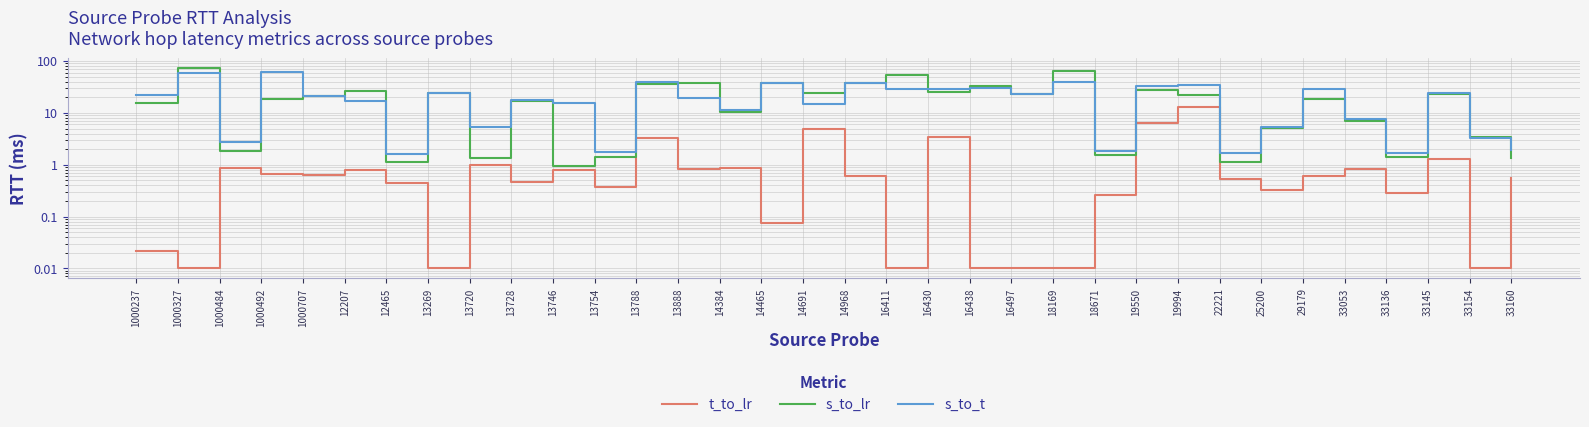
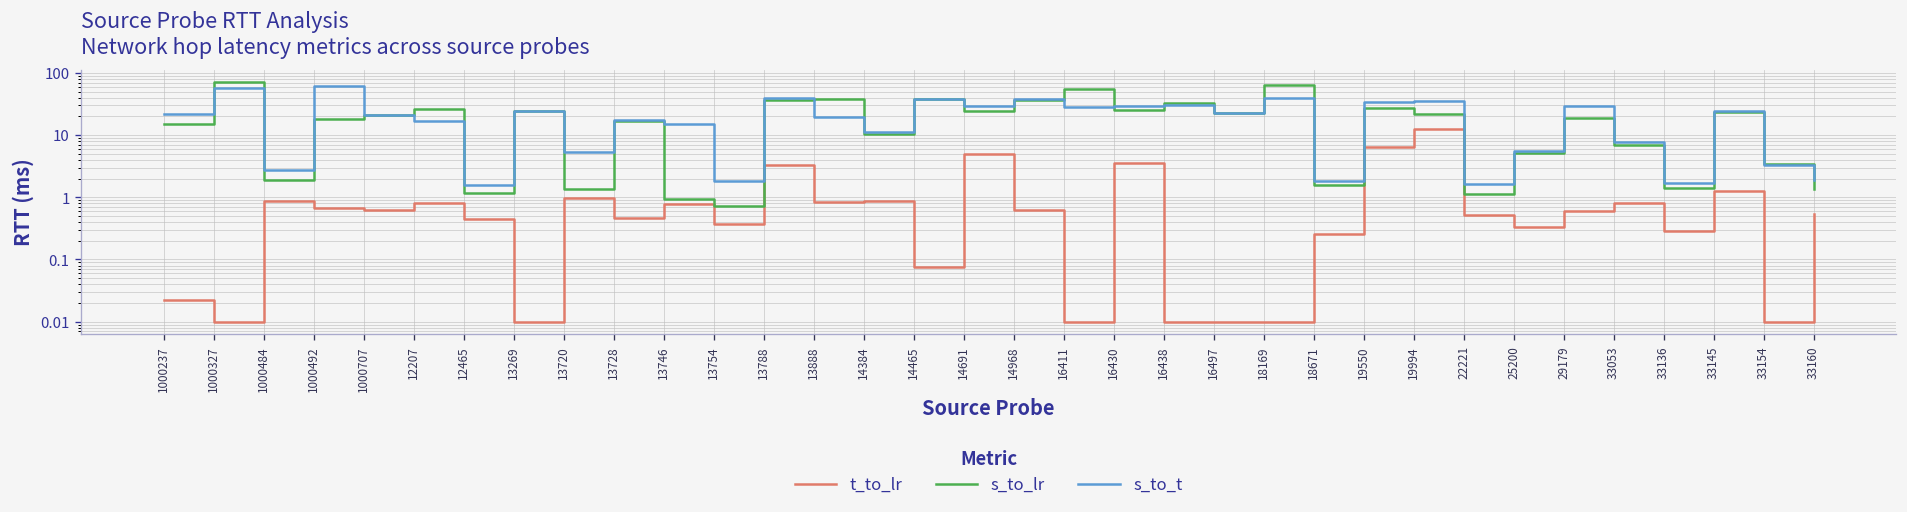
  {
    "t_to_lr": {
      "1000237": 0.022,
      "1000327": 0.010,
      "1000484": 0.9,
      "1000492": 0.7,
      "1000707": 0.6,
      "12207": 0.8,
      "12465": 0.4,
      "13269": 0.010,
      "13720": 1.0,
      "13728": 0.5,
      "13746": 0.8,
      "13754": 0.4,
      "13788": 3,
      "13888": 0.8,
      "14384": 0.9,
      "14465": 0.08,
      "14691": 5,
      "14968": 0.6,
      "16411": 0.010,
      "16430": 3,
      "16438": 0.010,
      "16497": 0.010,
      "18169": 0.010,
      "18671": 0.3,
      "19550": 6,
      "19994": 13,
      "22221": 0.5,
      "25200": 0.3,
      "29179": 0.6,
      "33053": 0.8,
      "33136": 0.3,
      "33145": 1.3,
      "33154": 0.010,
      "33160": 0.5
    },
    "s_to_lr": {
      "1000237": 15,
      "1000327": 70,
      "1000484": 1.9,
      "1000492": 18,
      "12207": 30,
      "12465": 1.2,
      "13720": 1.4,
      "13746": 0.9,
-     "13754": 1.4,
+     "13754": 0.7,
      "13888": 40,
      "14691": 20,
      "16411": 50,
      "16430": 30,
      "18169": 60,
      "18671": 1.6,
      "19550": 30,
      "19994": 22,
      "22221": 1.1,
      "29179": 19,
      "33136": 1.4,
      "33160": 1.3
    },
    "s_to_t": {
      "1000237": 22,
      "1000327": 60,
      "1000484": 3,
      "1000492": 60,
      "12207": 17,
      "12465": 1.6,
      "13720": 5,
      "13746": 15,
      "13754": 1.8,
      "13888": 19,
-     "14691": 15,
+     "14691": 30,
      "16411": 30,
      "16430": 30,
      "18169": 40,
      "18671": 2,
      "19550": 30,
      "19994": 30,
      "22221": 1.7,
      "29179": 30,
      "33136": 1.7,
      "33160": 2
    }
  }
